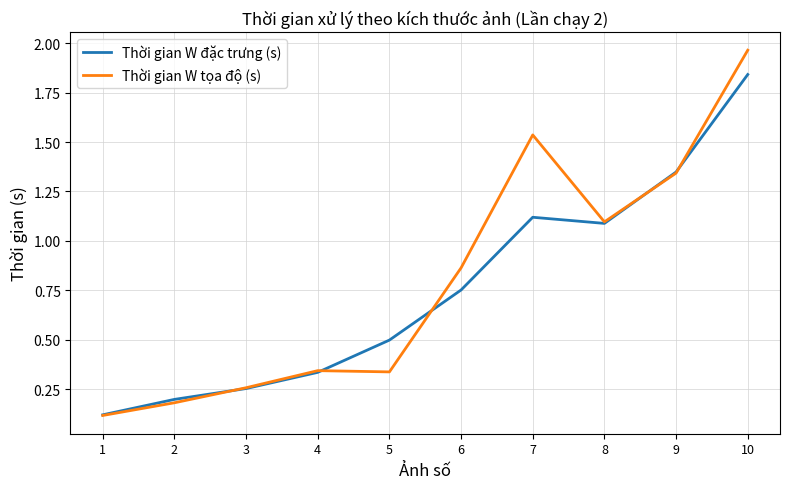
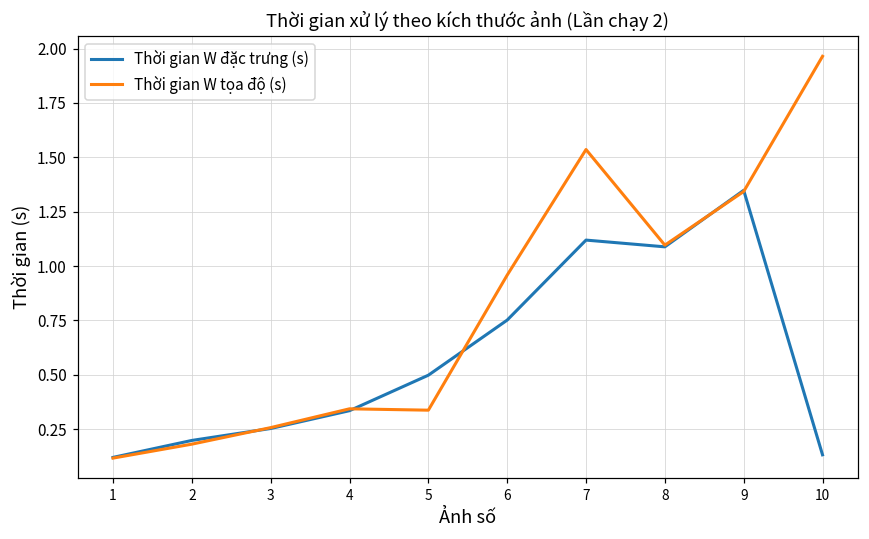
  {
    "Thời gian W đặc trưng (s)": {
      "2": 0.20,
      "5": 0.50,
      "6": 0.75,
      "7": 1.12,
-     "10": 1.84
+     "10": 0.13
    },
    "Thời gian W tọa độ (s)": {
      "2": 0.18,
      "5": 0.34,
-     "6": 0.86,
+     "6": 0.96,
      "7": 1.54,
      "10": 1.96
    }
  }
